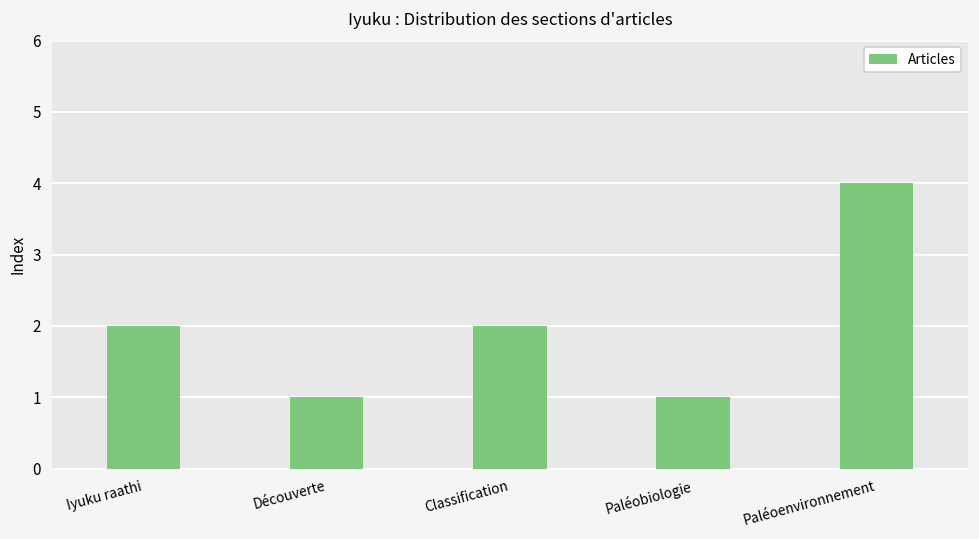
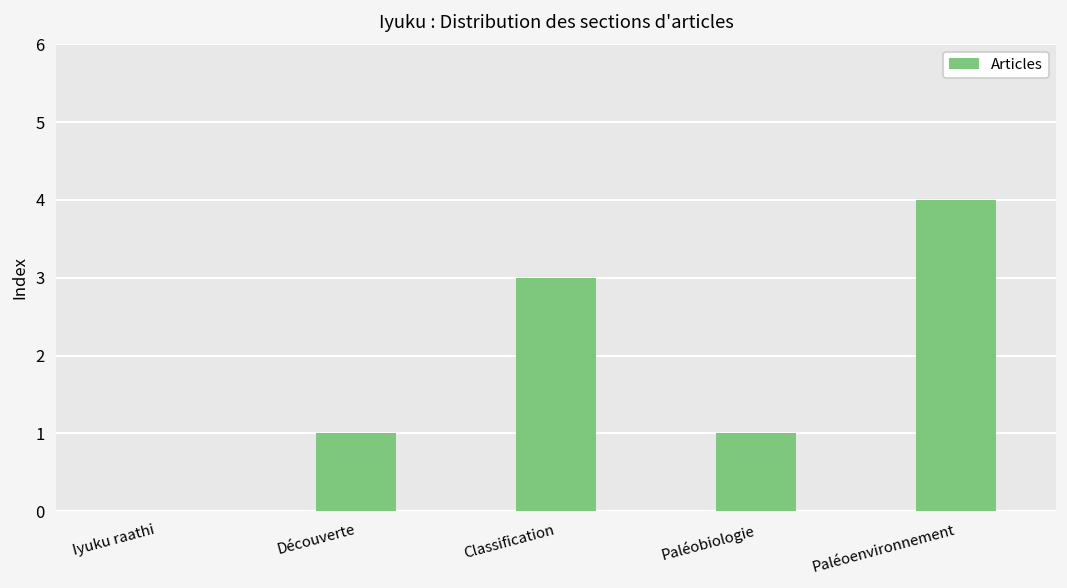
  {
-   "Iyuku raathi": 2,
+   "Iyuku raathi": 0,
    "Découverte": 1,
-   "Classification": 2,
+   "Classification": 3,
    "Paléobiologie": 1,
    "Paléoenvironnement": 4
  }
